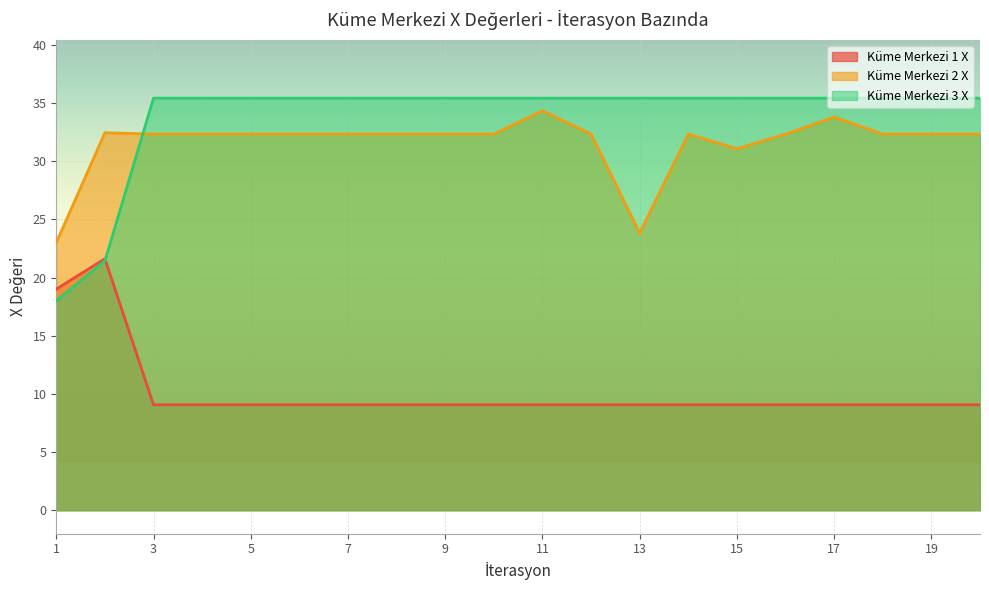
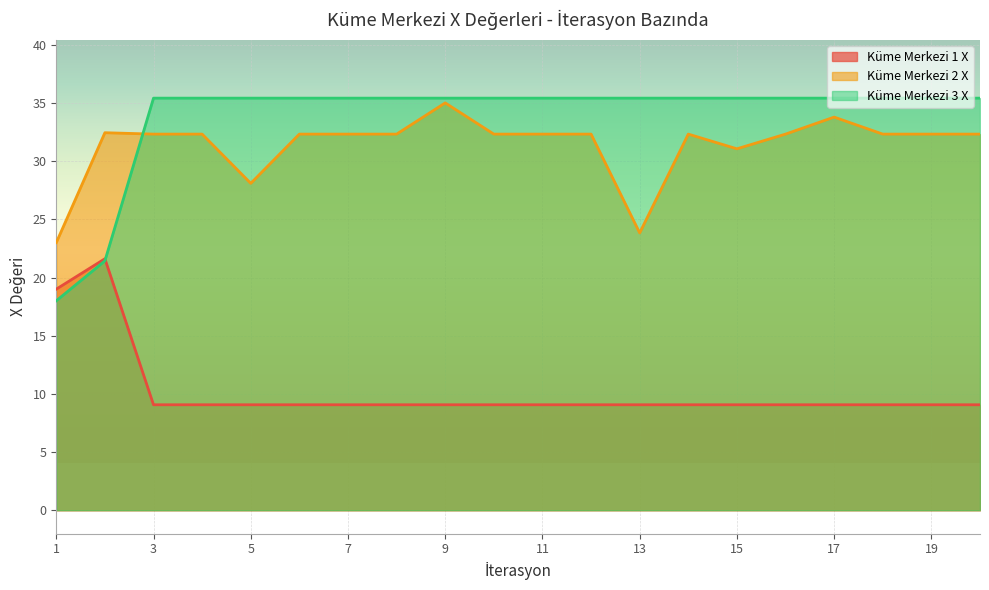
  {
    "Küme Merkezi 1 X": {
      "1": 19.0,
      "3": 9.1,
      "5": 9.1,
      "7": 9.1,
      "9": 9.1,
      "11": 9.1,
      "13": 9.1,
      "15": 9.1,
      "17": 9.1,
      "19": 9.1
    },
    "Küme Merkezi 2 X": {
      "1": 23.0,
      "3": 32.3,
-     "5": 32.3,
+     "5": 28.1,
      "7": 32.3,
-     "9": 32.3,
-     "11": 34.3,
+     "9": 35.0,
+     "11": 32.3,
      "13": 23.8,
      "15": 31.1,
      "17": 33.8,
      "19": 32.3
    },
    "Küme Merkezi 3 X": {
      "1": 18.0,
      "3": 35.4,
      "5": 35.4,
      "7": 35.4,
      "9": 35.4,
      "11": 35.4,
      "13": 35.4,
      "15": 35.4
    }
  }
